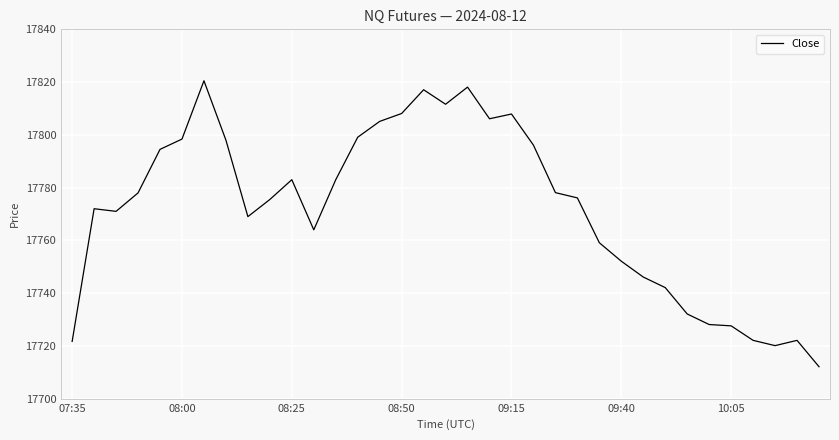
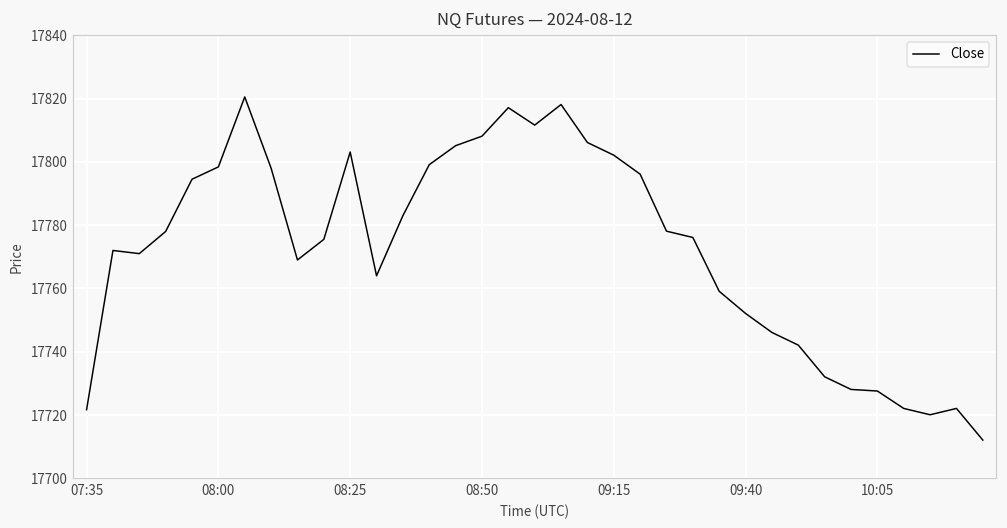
  {
    "07:35": 17722,
    "08:00": 17798,
-   "08:25": 17783,
+   "08:25": 17803,
    "08:50": 17808,
-   "09:15": 17808,
+   "09:15": 17802,
    "09:40": 17752,
    "10:05": 17728
  }
